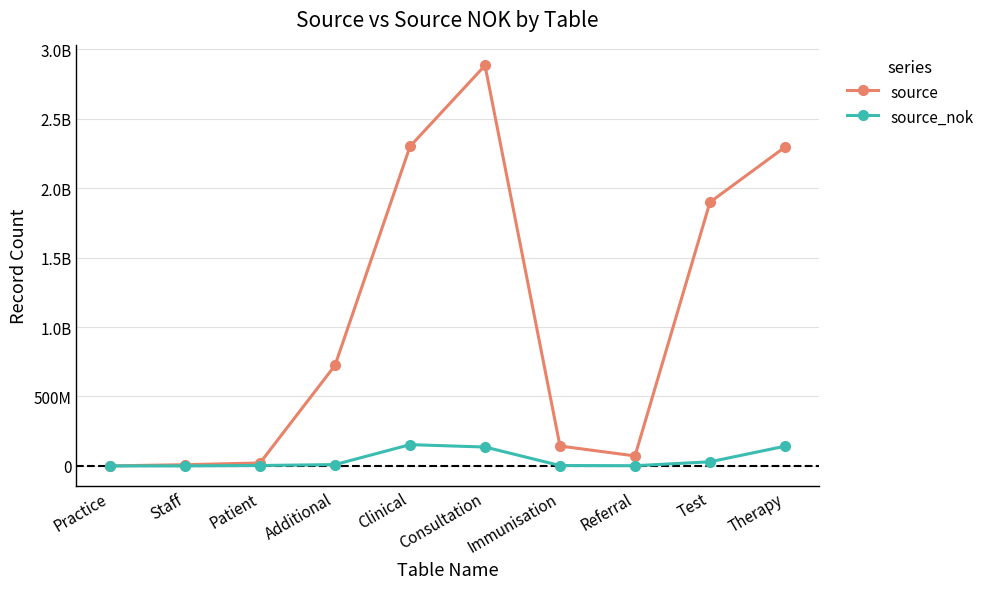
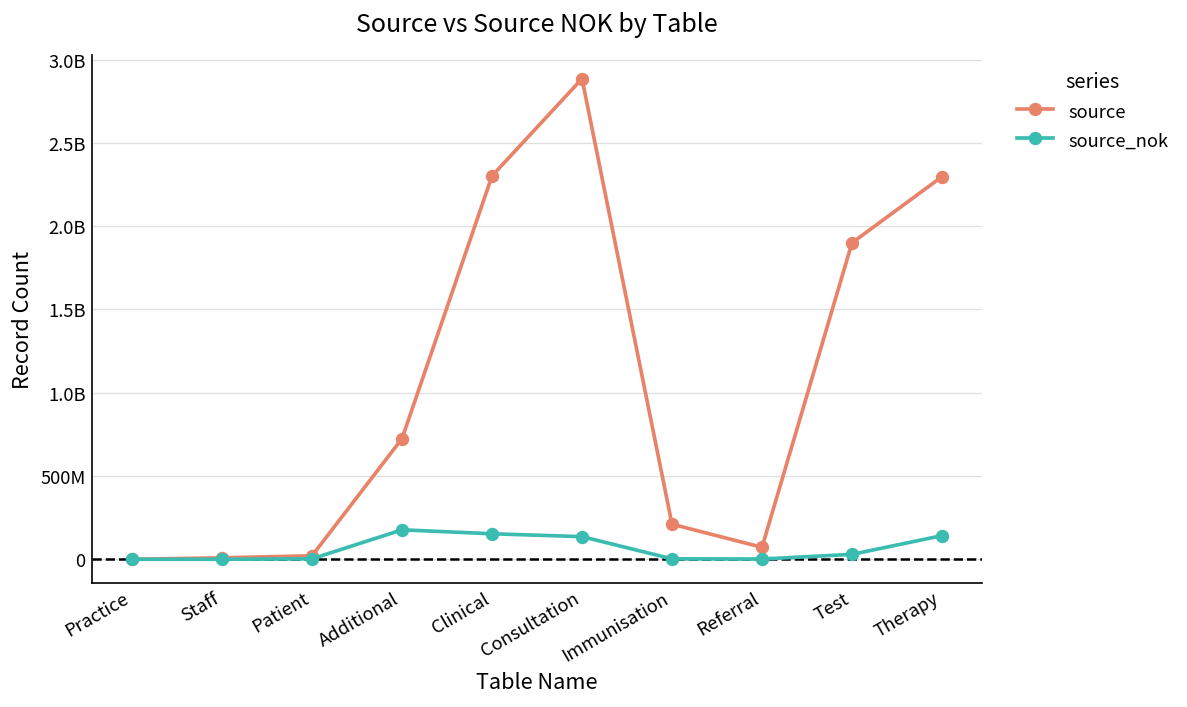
  {
    "source": {
      "Additional": 720000000,
      "Clinical": 2300000000,
      "Consultation": 2880000000,
-     "Immunisation": 140000000,
+     "Immunisation": 210000000,
      "Referral": 70000000,
      "Test": 1900000000,
      "Therapy": 2300000000
    },
    "source_nok": {
-     "Additional": 10000000,
+     "Additional": 180000000,
      "Clinical": 150000000,
      "Consultation": 140000000,
      "Immunisation": 0,
      "Referral": 0,
      "Test": 30000000,
      "Therapy": 140000000
    }
  }
